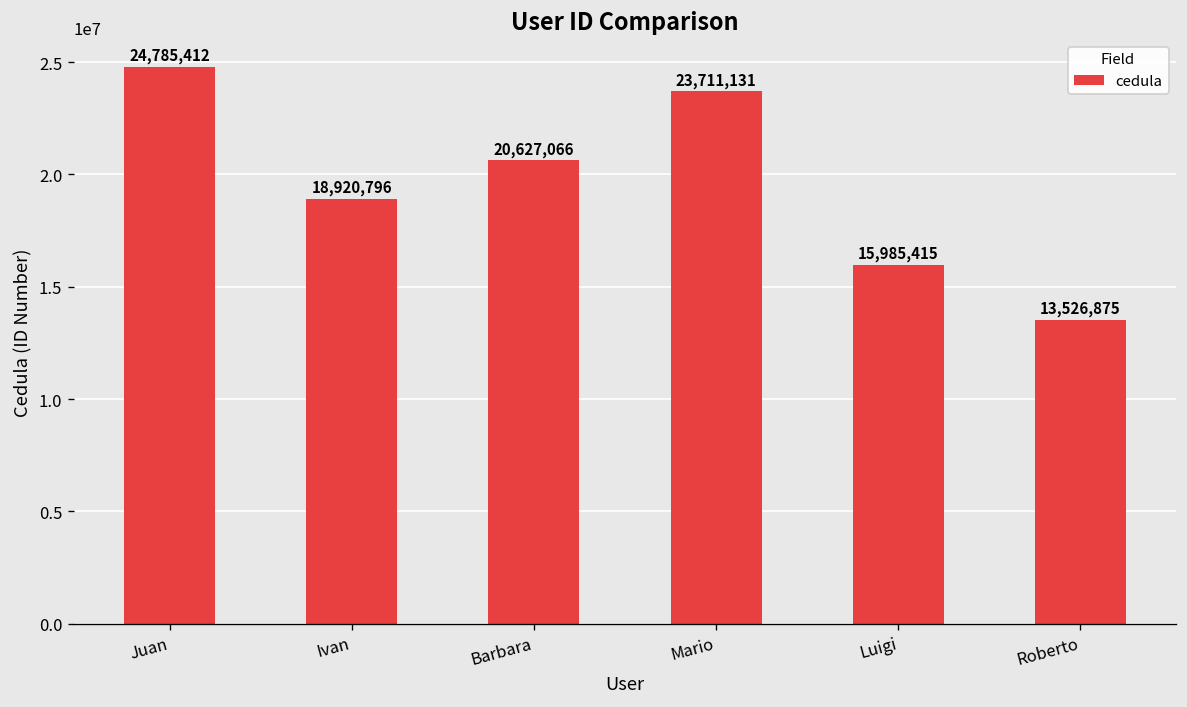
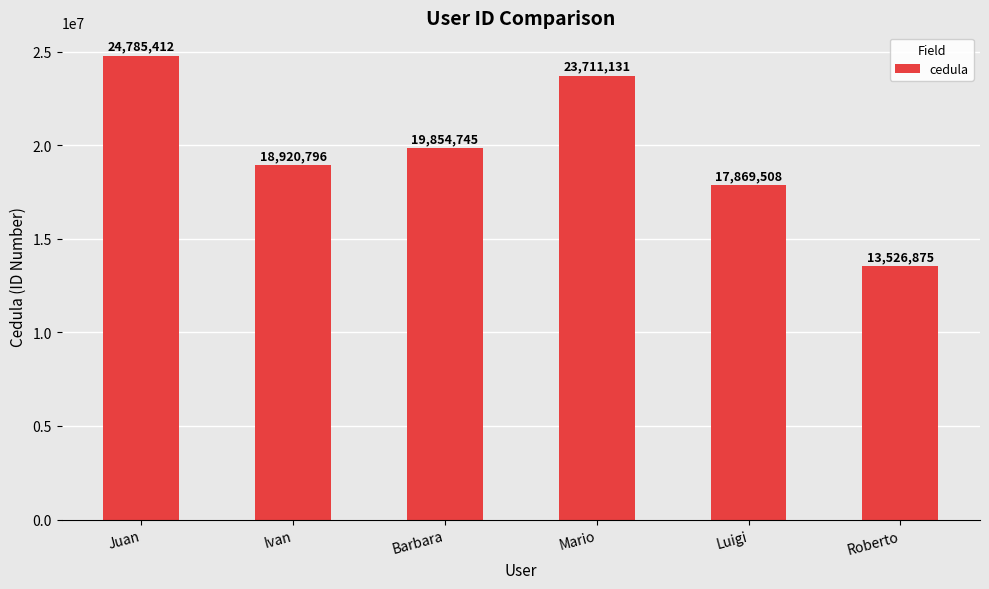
  {
    "Juan": "24,785,412",
    "Ivan": "18,920,796",
-   "Barbara": "20,627,066",
+   "Barbara": "19,854,745",
    "Mario": "23,711,131",
-   "Luigi": "15,985,415",
+   "Luigi": "17,869,508",
    "Roberto": "13,526,875"
  }
